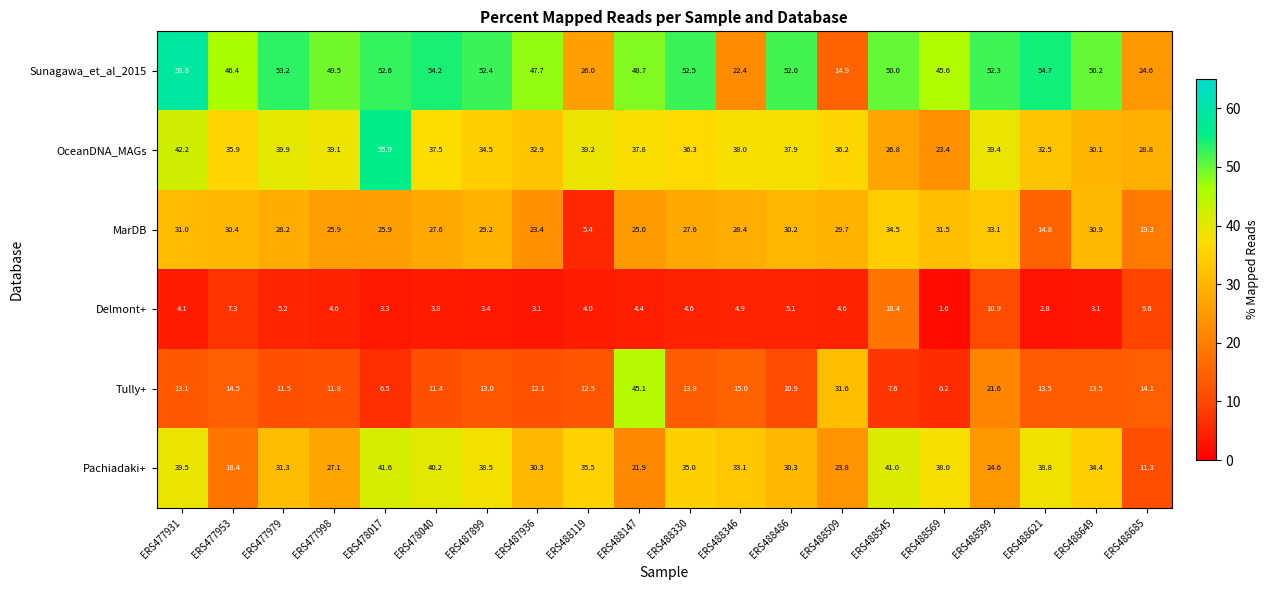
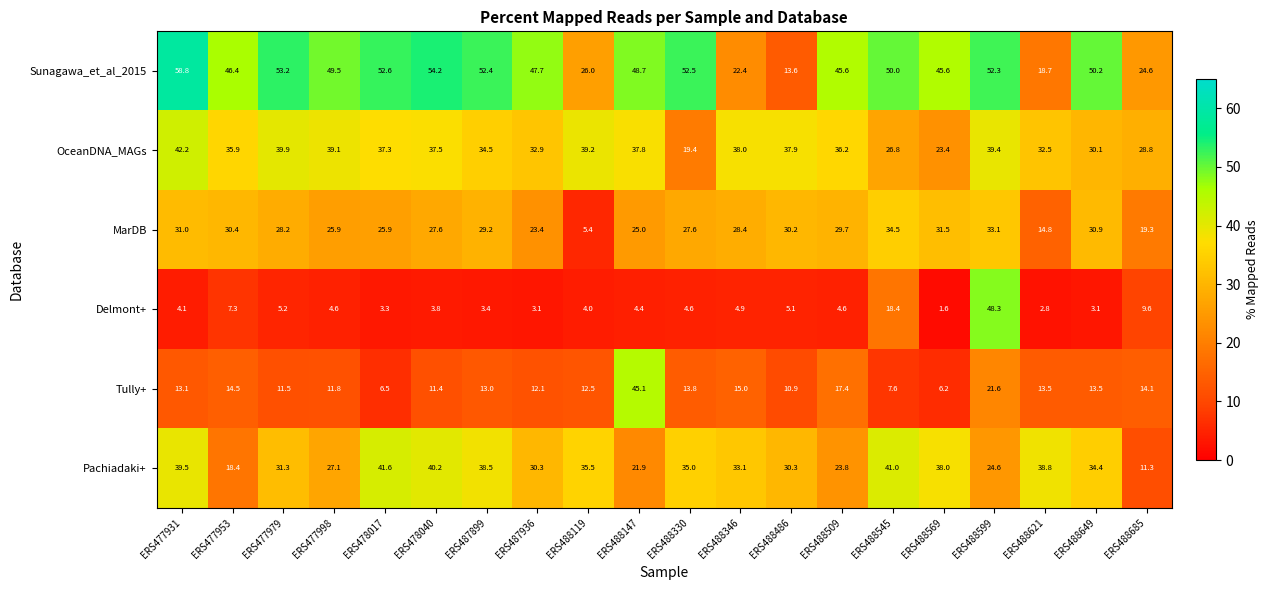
  {
    "Sunagawa_et_al_2015": {
      "ERS477931": 58.8,
      "ERS477953": 46.4,
      "ERS477979": 53.2,
      "ERS477998": 49.5,
      "ERS478017": 52.6,
      "ERS478040": 54.2,
      "ERS487899": 52.4,
      "ERS487936": 47.7,
      "ERS488119": 26.0,
      "ERS488147": 48.7,
      "ERS488330": 52.5,
      "ERS488346": 22.4,
-     "ERS488486": 52.0,
-     "ERS488509": 14.9,
+     "ERS488486": 13.6,
+     "ERS488509": 45.6,
      "ERS488545": 50.0,
      "ERS488569": 45.6,
      "ERS488599": 52.3,
-     "ERS488621": 54.7,
+     "ERS488621": 18.7,
      "ERS488649": 50.2,
      "ERS488685": 24.6
    },
    "OceanDNA_MAGs": {
      "ERS477931": 42.2,
      "ERS477953": 35.9,
      "ERS477979": 39.9,
      "ERS477998": 39.1,
-     "ERS478017": 55.9,
+     "ERS478017": 37.3,
      "ERS478040": 37.5,
      "ERS487899": 34.5,
      "ERS487936": 32.9,
      "ERS488119": 39.2,
      "ERS488147": 37.8,
-     "ERS488330": 36.3,
+     "ERS488330": 19.4,
      "ERS488346": 38.0,
      "ERS488486": 37.9,
      "ERS488509": 36.2,
      "ERS488545": 26.8,
      "ERS488569": 23.4,
      "ERS488599": 39.4,
      "ERS488621": 32.5,
      "ERS488649": 30.1,
      "ERS488685": 28.8
    },
    "MarDB": {
      "ERS477931": 31.0,
      "ERS477953": 30.4,
      "ERS477979": 28.2,
      "ERS477998": 25.9,
      "ERS478017": 25.9,
      "ERS478040": 27.6,
      "ERS487899": 29.2,
      "ERS487936": 23.4,
      "ERS488119": 5.4,
      "ERS488147": 25.0,
      "ERS488330": 27.6,
      "ERS488346": 28.4,
      "ERS488486": 30.2,
      "ERS488509": 29.7,
      "ERS488545": 34.5,
      "ERS488569": 31.5,
      "ERS488599": 33.1,
      "ERS488621": 14.8,
      "ERS488649": 30.9,
      "ERS488685": 19.3
    },
    "Delmont+": {
      "ERS477931": 4.1,
      "ERS477953": 7.3,
      "ERS477979": 5.2,
      "ERS477998": 4.6,
      "ERS478017": 3.3,
      "ERS478040": 3.8,
      "ERS487899": 3.4,
      "ERS487936": 3.1,
      "ERS488119": 4.0,
      "ERS488147": 4.4,
      "ERS488330": 4.6,
      "ERS488346": 4.9,
      "ERS488486": 5.1,
      "ERS488509": 4.6,
      "ERS488545": 18.4,
      "ERS488569": 1.6,
-     "ERS488599": 10.9,
+     "ERS488599": 48.3,
      "ERS488621": 2.8,
      "ERS488649": 3.1,
      "ERS488685": 9.6
    },
    "Tully+": {
      "ERS477931": 13.1,
      "ERS477953": 14.5,
      "ERS477979": 11.5,
      "ERS477998": 11.8,
      "ERS478017": 6.5,
      "ERS478040": 11.4,
      "ERS487899": 13.0,
      "ERS487936": 12.1,
      "ERS488119": 12.5,
      "ERS488147": 45.1,
      "ERS488330": 13.8,
      "ERS488346": 15.0,
      "ERS488486": 10.9,
-     "ERS488509": 31.6,
+     "ERS488509": 17.4,
      "ERS488545": 7.6,
      "ERS488569": 6.2,
      "ERS488599": 21.6,
      "ERS488621": 13.5,
      "ERS488649": 13.5,
      "ERS488685": 14.1
    },
    "Pachiadaki+": {
      "ERS477931": 39.5,
      "ERS477953": 18.4,
      "ERS477979": 31.3,
      "ERS477998": 27.1,
      "ERS478017": 41.6,
      "ERS478040": 40.2,
      "ERS487899": 38.5,
      "ERS487936": 30.3,
      "ERS488119": 35.5,
      "ERS488147": 21.9,
      "ERS488330": 35.0,
      "ERS488346": 33.1,
      "ERS488486": 30.3,
      "ERS488509": 23.8,
      "ERS488545": 41.0,
      "ERS488569": 38.0,
      "ERS488599": 24.6,
      "ERS488621": 38.8,
      "ERS488649": 34.4,
      "ERS488685": 11.3
    }
  }
